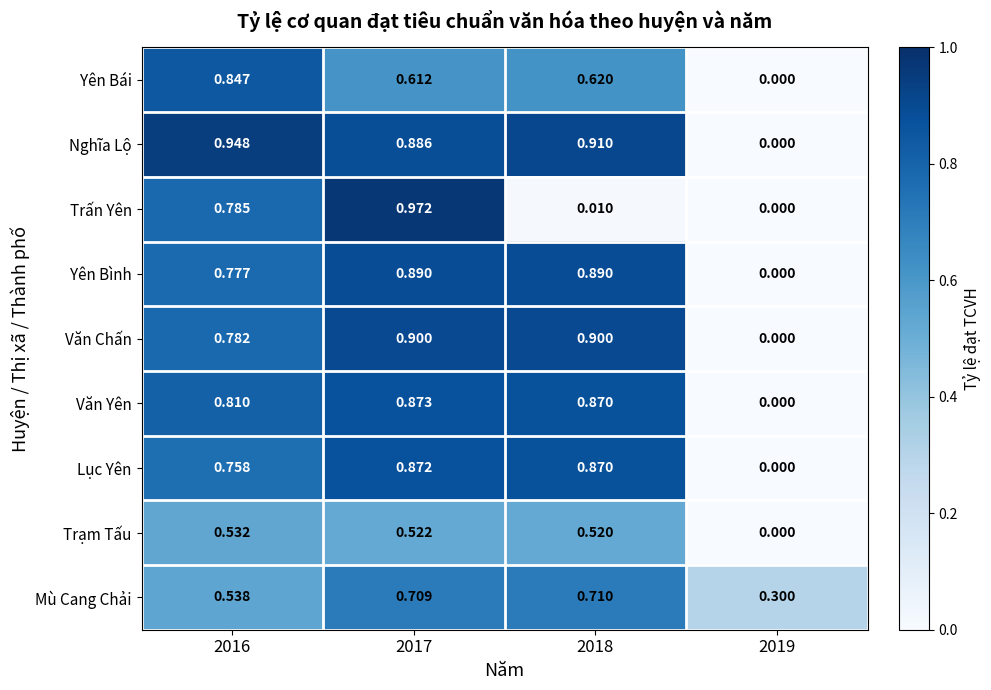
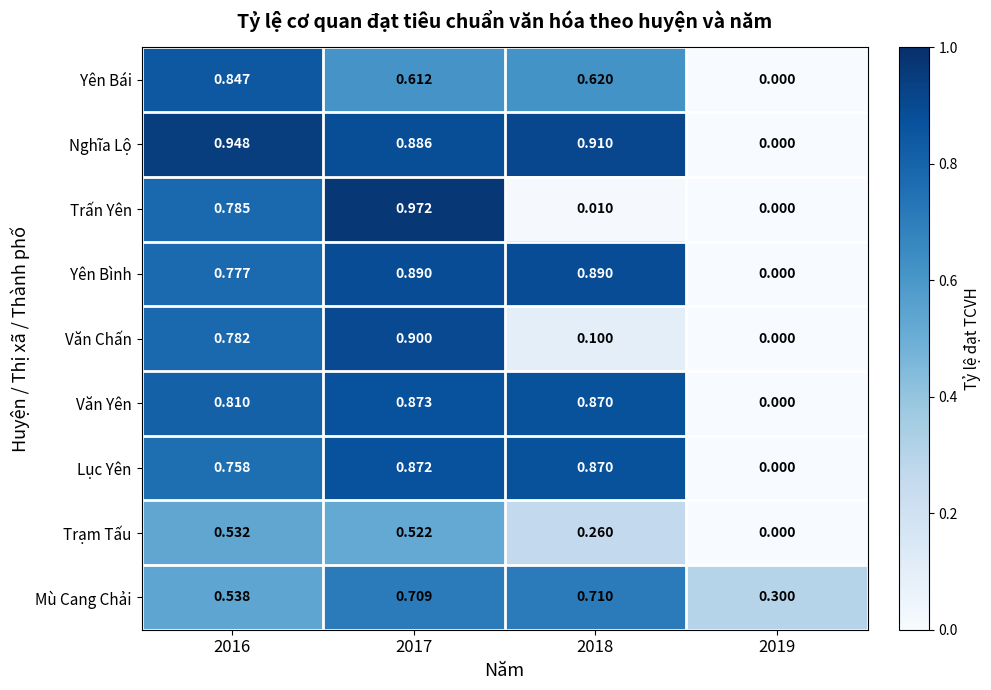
  {
    "Yên Bái": {
      "2016": 0.847,
      "2017": 0.612,
      "2018": 0.620,
      "2019": 0.000
    },
    "Nghĩa Lộ": {
      "2016": 0.948,
      "2017": 0.886,
      "2018": 0.910,
      "2019": 0.000
    },
    "Trấn Yên": {
      "2016": 0.785,
      "2017": 0.972,
      "2018": 0.010,
      "2019": 0.000
    },
    "Yên Bình": {
      "2016": 0.777,
      "2017": 0.890,
      "2018": 0.890,
      "2019": 0.000
    },
    "Văn Chấn": {
      "2016": 0.782,
      "2017": 0.900,
-     "2018": 0.900,
+     "2018": 0.100,
      "2019": 0.000
    },
    "Văn Yên": {
      "2016": 0.810,
      "2017": 0.873,
      "2018": 0.870,
      "2019": 0.000
    },
    "Lục Yên": {
      "2016": 0.758,
      "2017": 0.872,
      "2018": 0.870,
      "2019": 0.000
    },
    "Trạm Tấu": {
      "2016": 0.532,
      "2017": 0.522,
-     "2018": 0.520,
+     "2018": 0.260,
      "2019": 0.000
    },
    "Mù Cang Chải": {
      "2016": 0.538,
      "2017": 0.709,
      "2018": 0.710,
      "2019": 0.300
    }
  }
